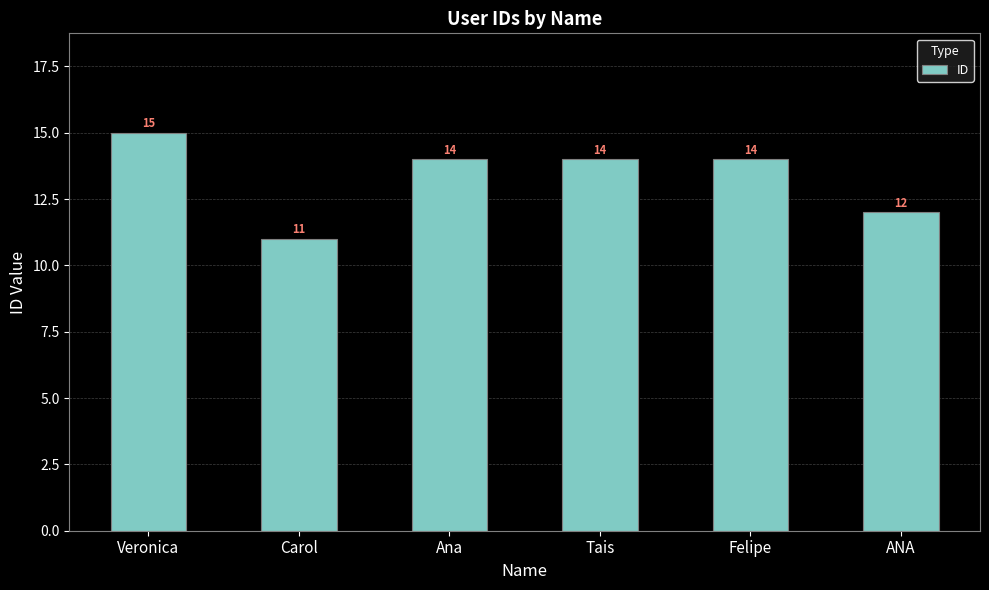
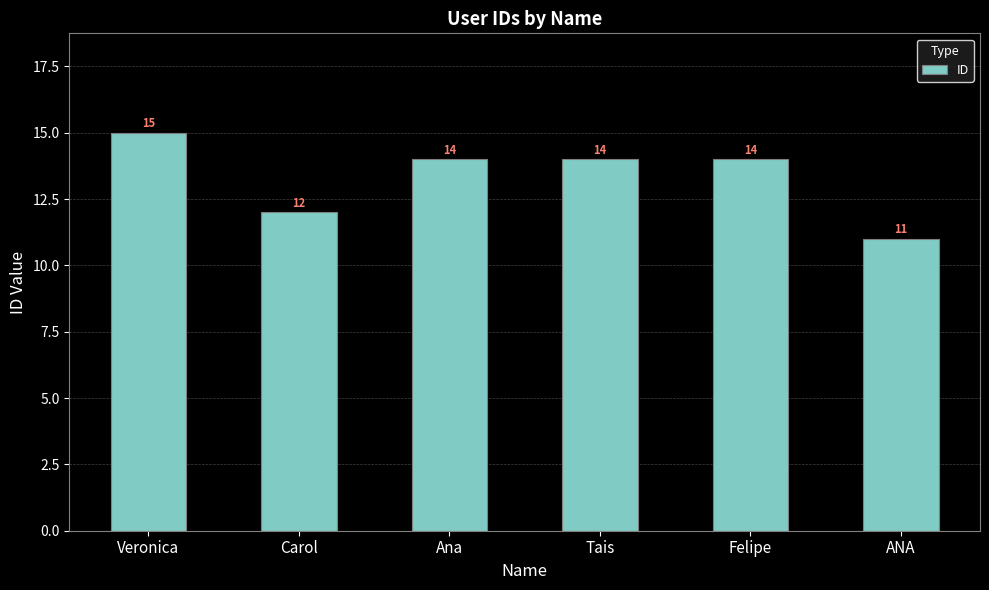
  {
    "Veronica": 15,
-   "Carol": 11,
+   "Carol": 12,
    "Ana": 14,
    "Tais": 14,
    "Felipe": 14,
-   "ANA": 12
+   "ANA": 11
  }
